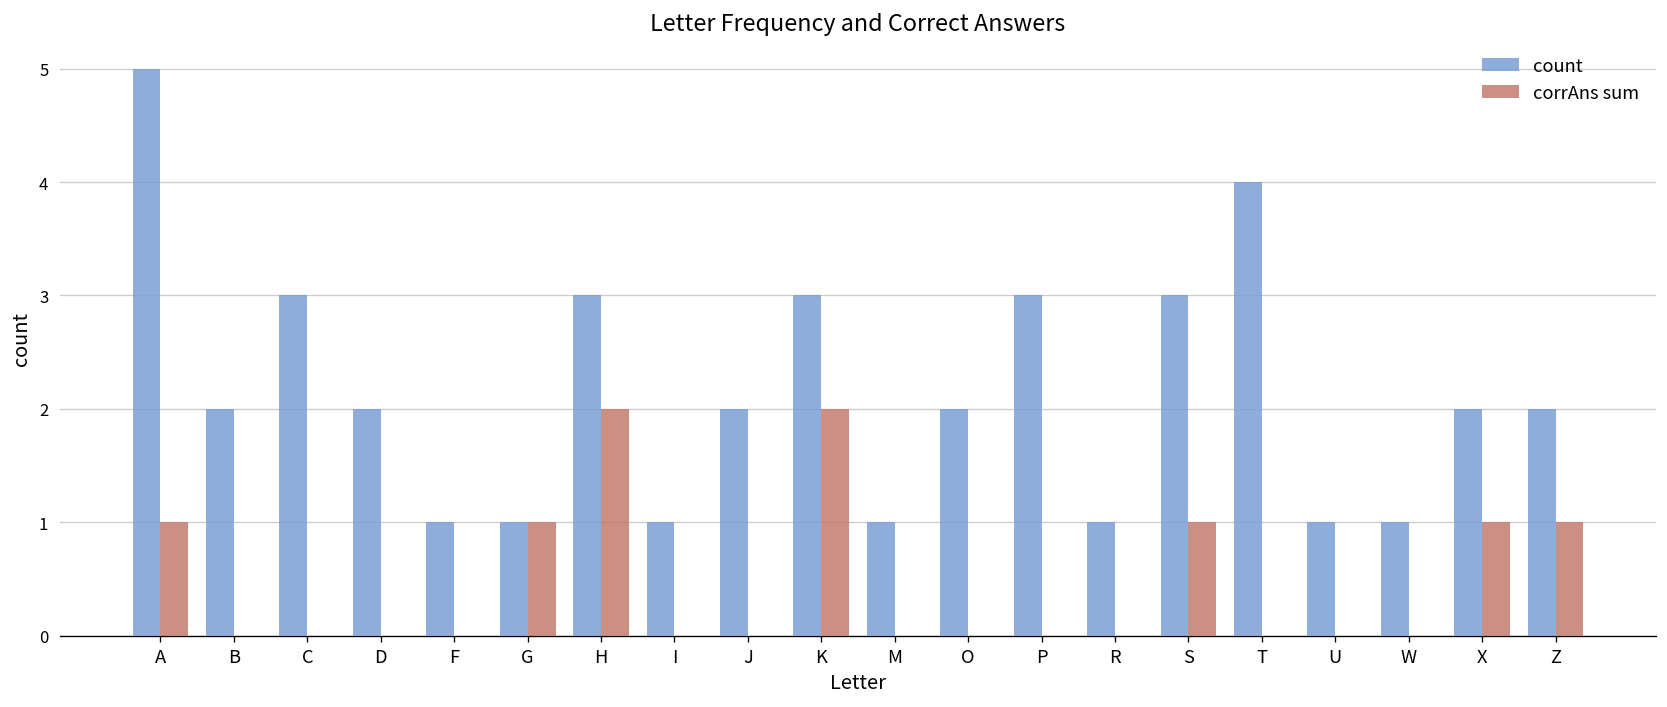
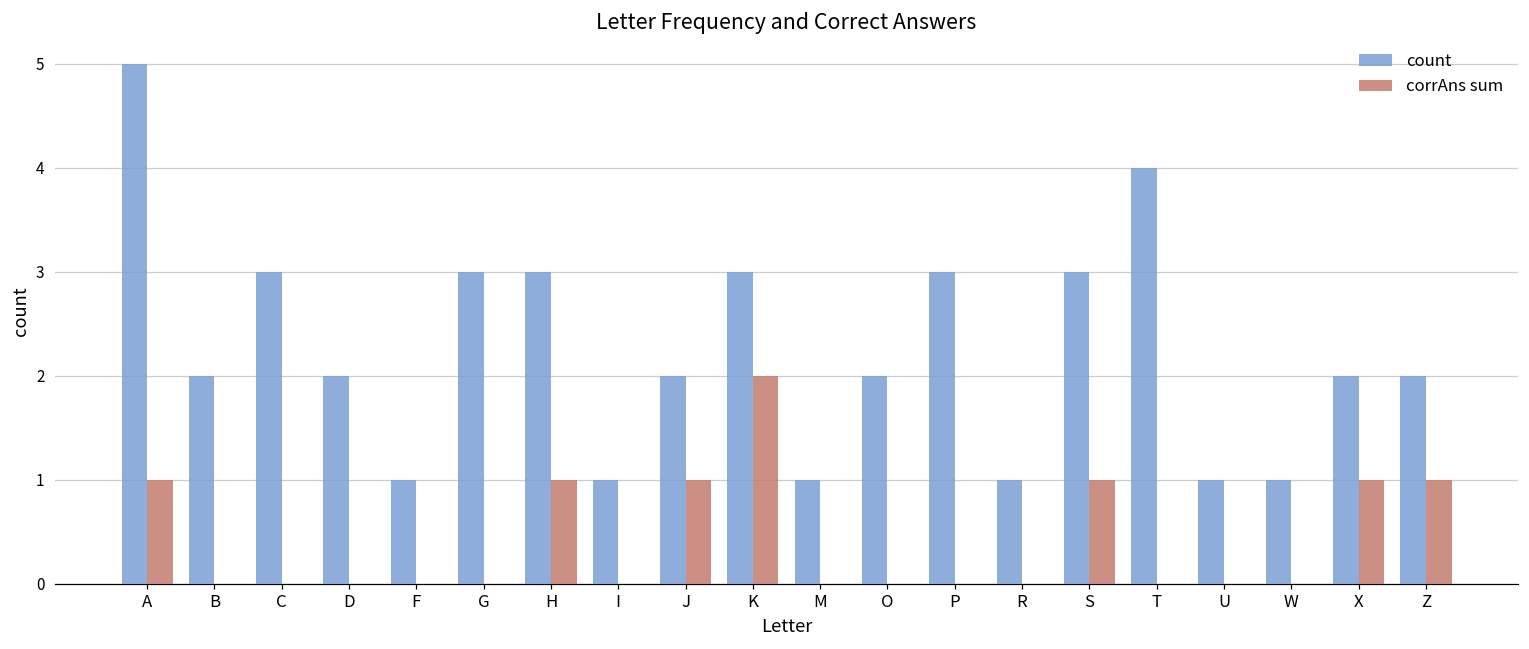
  {
    "count": {
      "A": 5,
      "B": 2,
      "C": 3,
      "D": 2,
      "F": 1,
-     "G": 1,
+     "G": 3,
      "H": 3,
      "I": 1,
      "J": 2,
      "K": 3,
      "M": 1,
      "O": 2,
      "P": 3,
      "R": 1,
      "S": 3,
      "T": 4,
      "U": 1,
      "W": 1,
      "X": 2,
      "Z": 2
    },
    "corrAns sum": {
      "A": 1,
      "B": 0,
      "C": 0,
      "D": 0,
      "F": 0,
-     "G": 1,
-     "H": 2,
+     "G": 0,
+     "H": 1,
      "I": 0,
-     "J": 0,
+     "J": 1,
      "K": 2,
      "M": 0,
      "O": 0,
      "P": 0,
      "R": 0,
      "S": 1,
      "T": 0,
      "U": 0,
      "W": 0,
      "X": 1,
      "Z": 1
    }
  }
